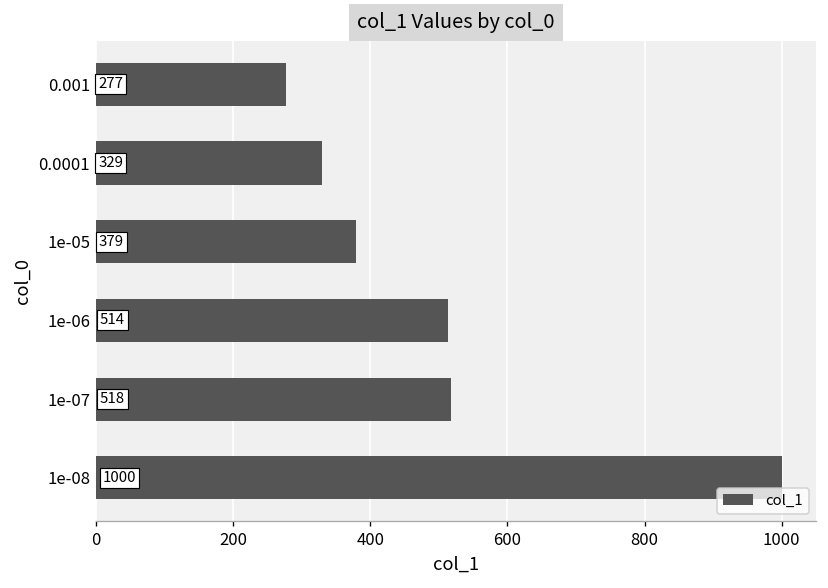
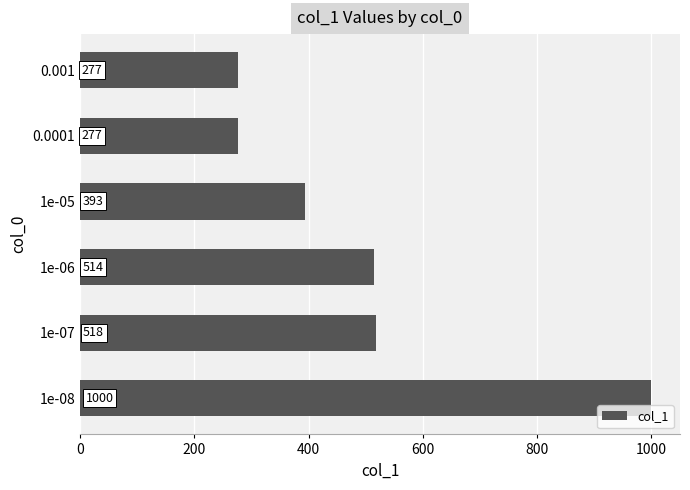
  {
-   "0.0001": 329,
-   "1e-05": 379
+   "0.0001": 277,
+   "1e-05": 393
  }
